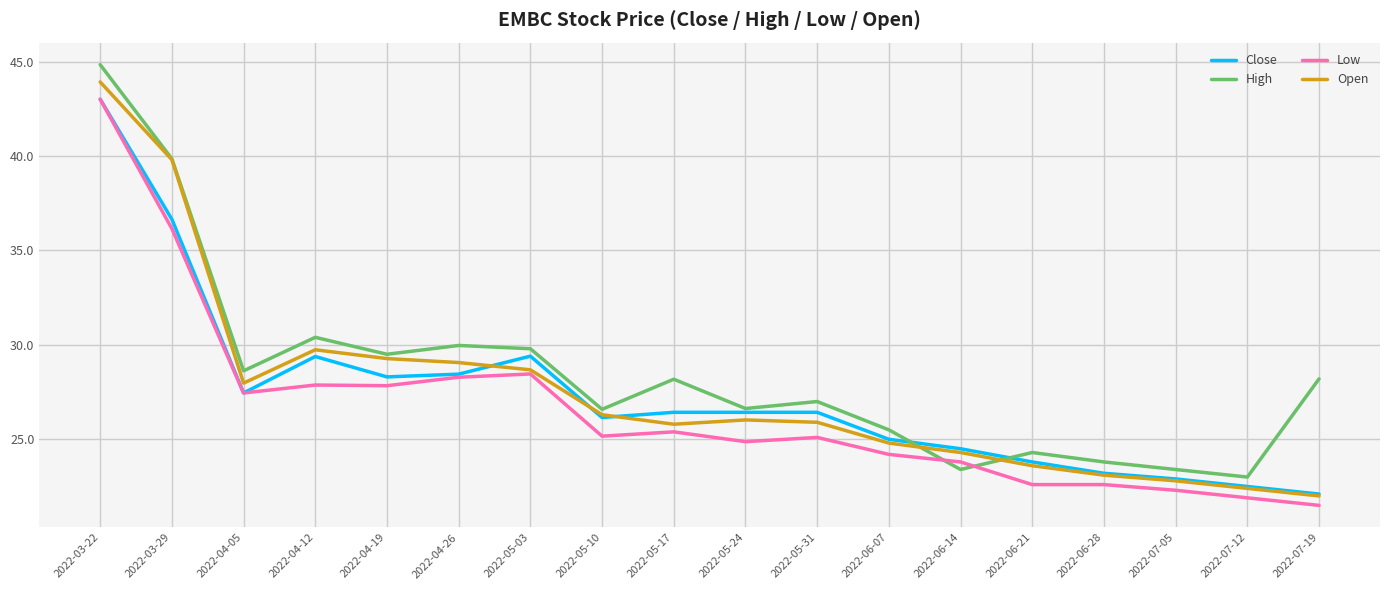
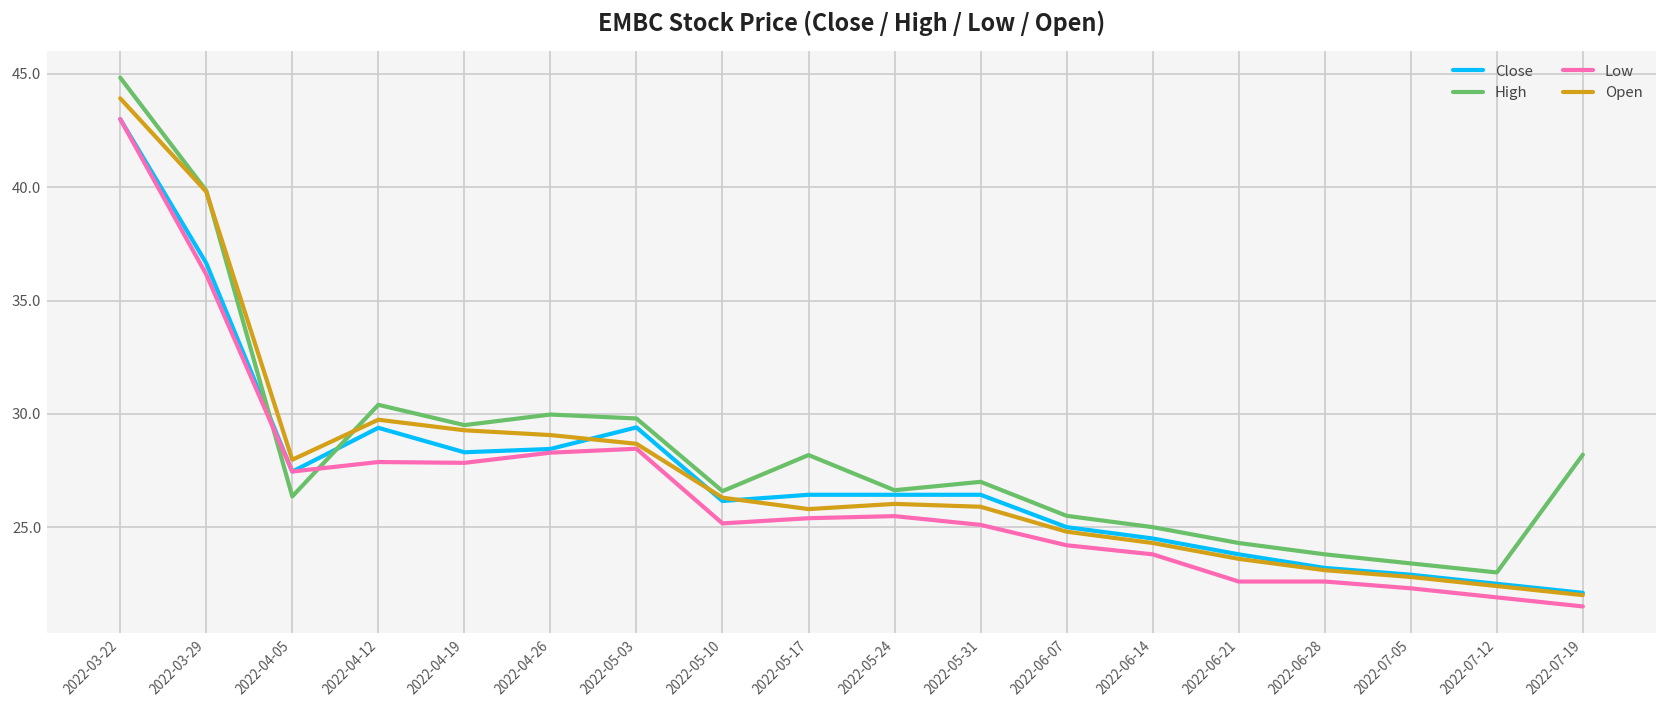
  {
    "Close": {
      "2022-03-29": 36.7,
      "2022-04-12": 29.4,
      "2022-04-19": 28.3,
      "2022-04-26": 28.5,
      "2022-05-03": 29.4,
      "2022-05-10": 26.2,
      "2022-05-17": 26.4,
      "2022-05-24": 26.4,
      "2022-05-31": 26.4,
      "2022-06-07": 25.0,
      "2022-06-14": 24.5,
      "2022-06-21": 23.8
    },
    "High": {
      "2022-03-22": 44.8,
-     "2022-04-05": 28.6,
+     "2022-04-05": 26.4,
      "2022-04-12": 30.4,
      "2022-04-19": 29.5,
      "2022-04-26": 30.0,
      "2022-05-03": 29.8,
      "2022-05-10": 26.6,
      "2022-05-17": 28.2,
      "2022-05-24": 26.6,
      "2022-05-31": 27.0,
      "2022-06-07": 25.5,
-     "2022-06-14": 23.4,
+     "2022-06-14": 25.0,
      "2022-06-21": 24.3,
      "2022-06-28": 23.8,
      "2022-07-05": 23.4,
      "2022-07-12": 23.0,
      "2022-07-19": 28.2
    },
    "Low": {
      "2022-03-29": 36.2,
      "2022-04-12": 27.9,
      "2022-04-19": 27.8,
      "2022-04-26": 28.3,
      "2022-05-03": 28.5,
      "2022-05-10": 25.2,
      "2022-05-17": 25.4,
-     "2022-05-24": 24.9,
+     "2022-05-24": 25.5,
      "2022-05-31": 25.1,
      "2022-06-07": 24.2,
      "2022-06-14": 23.8,
      "2022-06-21": 22.6,
      "2022-06-28": 22.6,
      "2022-07-05": 22.3,
      "2022-07-12": 21.9,
      "2022-07-19": 21.5
    },
    "Open": {
      "2022-03-22": 43.9,
      "2022-04-05": 28.0,
      "2022-04-12": 29.7,
      "2022-04-19": 29.3,
      "2022-04-26": 29.1,
      "2022-05-03": 28.7,
      "2022-05-10": 26.3,
      "2022-05-17": 25.8,
      "2022-05-24": 26.0,
      "2022-05-31": 25.9,
      "2022-06-07": 24.8,
      "2022-06-14": 24.3,
      "2022-06-21": 23.6
    }
  }
